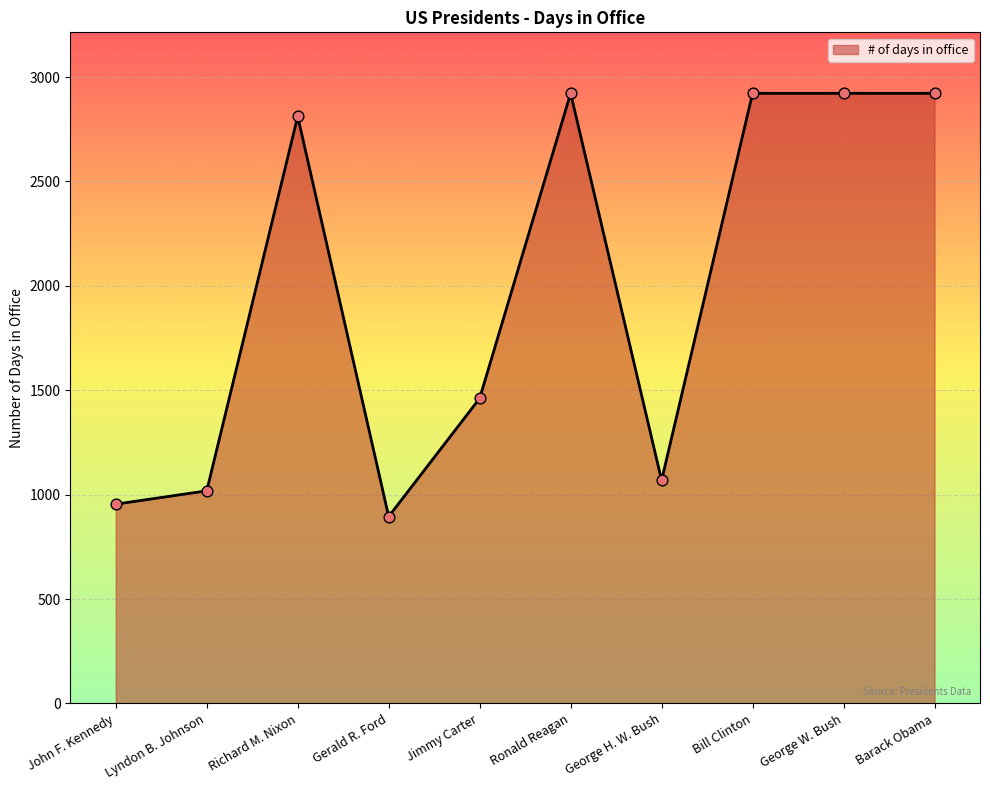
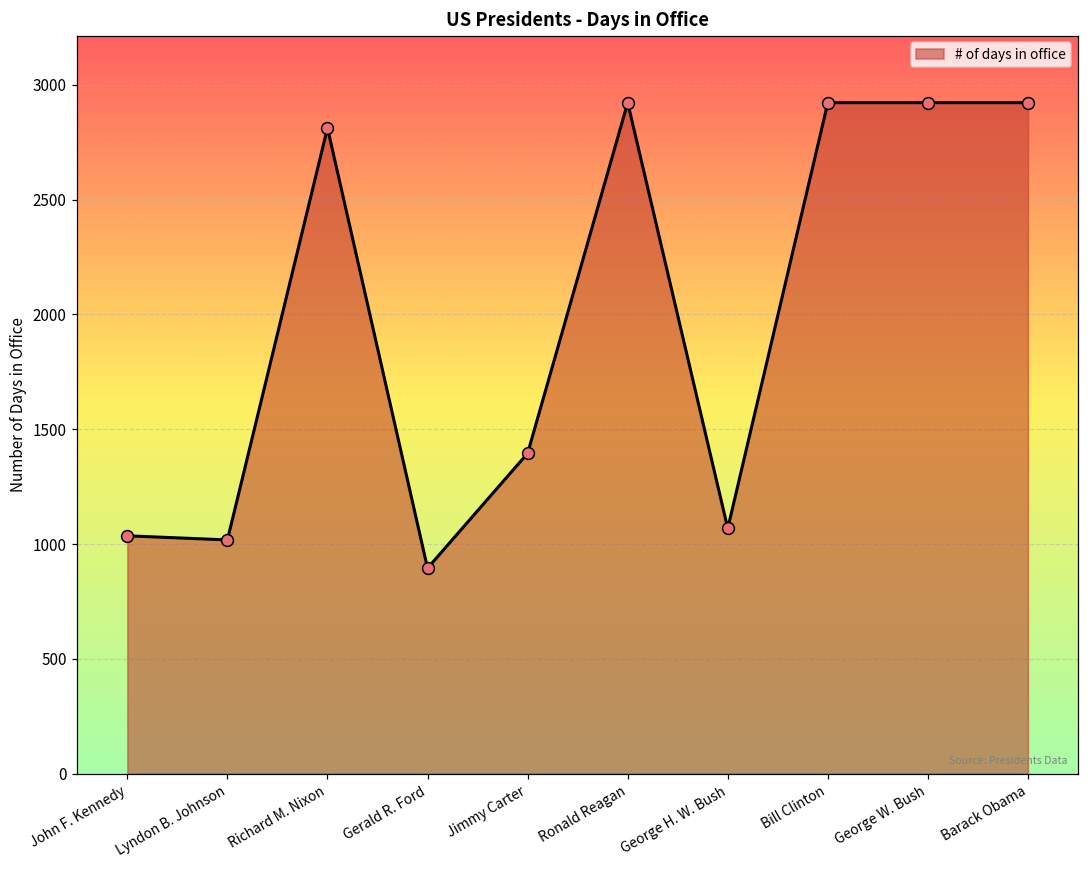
  {
-   "John F. Kennedy": 950,
+   "John F. Kennedy": 1040,
    "Lyndon B. Johnson": 1020,
    "Richard M. Nixon": 2810,
    "Gerald R. Ford": 900,
-   "Jimmy Carter": 1460,
+   "Jimmy Carter": 1400,
    "Ronald Reagan": 2920,
    "George H. W. Bush": 1070,
    "Bill Clinton": 2920,
    "George W. Bush": 2920,
    "Barack Obama": 2920
  }
